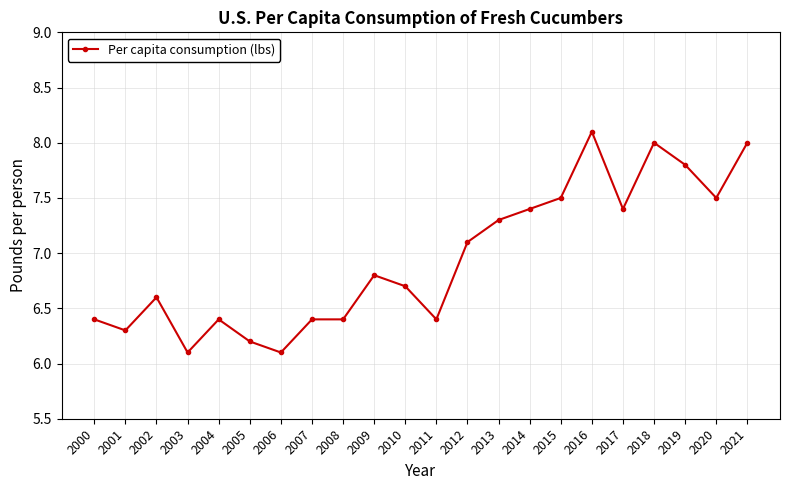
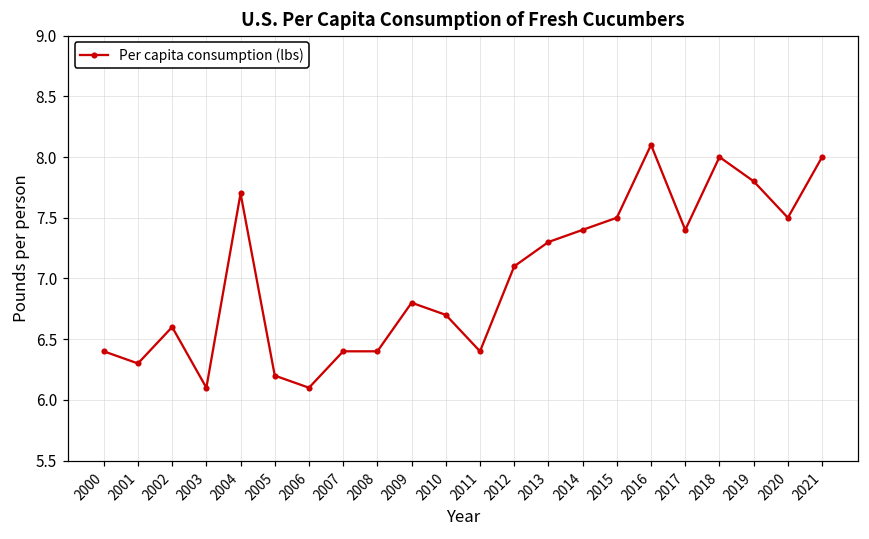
  {
    "2000": 6.4,
    "2001": 6.3,
    "2002": 6.6,
    "2003": 6.1,
-   "2004": 6.4,
+   "2004": 7.7,
    "2005": 6.2,
    "2006": 6.1,
    "2007": 6.4,
    "2008": 6.4,
    "2009": 6.8,
    "2010": 6.7,
    "2011": 6.4,
    "2012": 7.1,
    "2013": 7.3,
    "2014": 7.4,
    "2015": 7.5,
    "2016": 8.1,
    "2017": 7.4,
    "2018": 8.0,
    "2019": 7.8,
    "2020": 7.5,
    "2021": 8.0
  }
